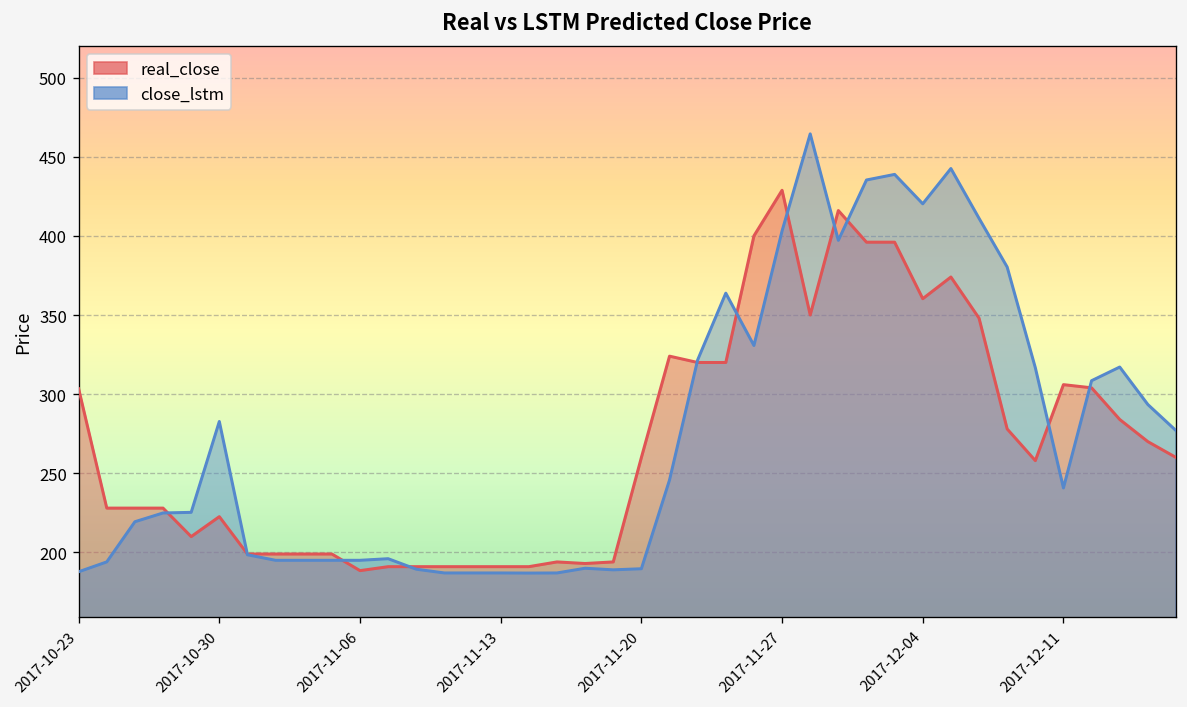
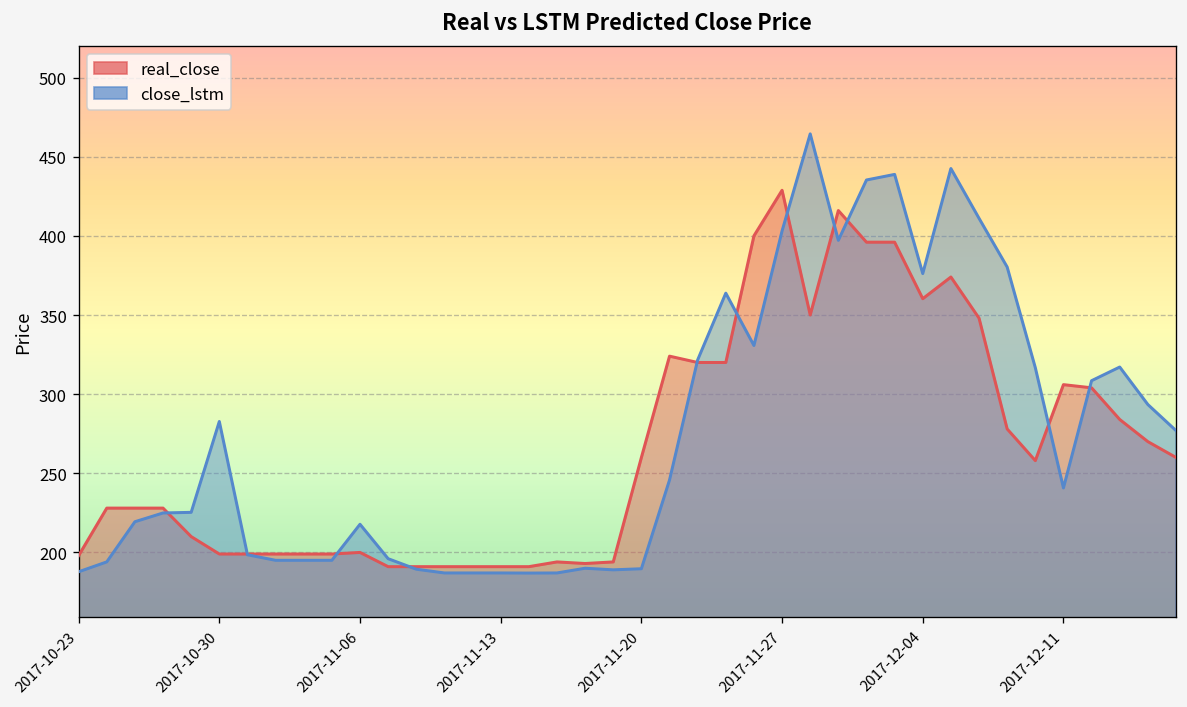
  {
    "real_close": {
-     "2017-10-23": 303,
-     "2017-10-30": 223,
-     "2017-11-06": 189,
+     "2017-10-23": 198,
+     "2017-10-30": 199,
+     "2017-11-06": 200,
      "2017-11-13": 191,
      "2017-11-20": 260,
      "2017-11-27": 429,
      "2017-12-04": 360,
      "2017-12-11": 306
    },
    "close_lstm": {
      "2017-10-23": 188,
      "2017-10-30": 283,
-     "2017-11-06": 195,
+     "2017-11-06": 218,
      "2017-11-13": 187,
      "2017-11-20": 190,
      "2017-11-27": 403,
-     "2017-12-04": 420,
+     "2017-12-04": 376,
      "2017-12-11": 241
    }
  }
